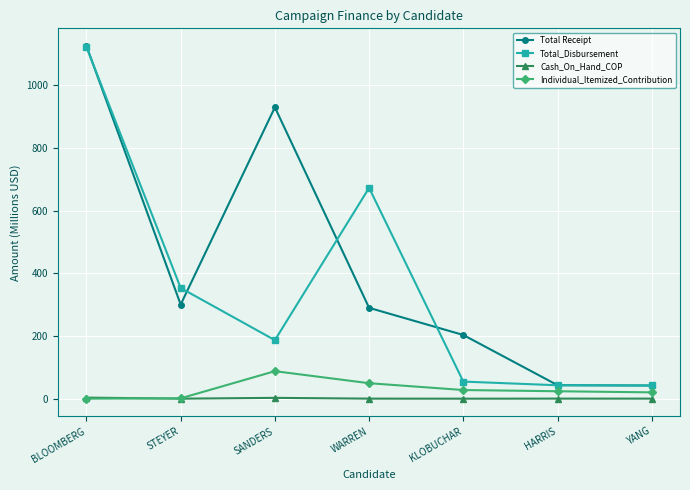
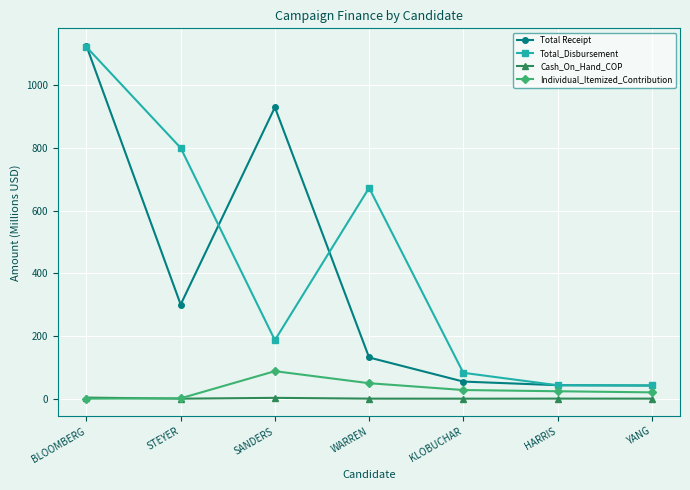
  {
    "Total Receipt": {
      "STEYER": 300,
      "SANDERS": 930,
-     "WARREN": 290,
-     "KLOBUCHAR": 200
+     "WARREN": 130,
+     "KLOBUCHAR": 50
    },
    "Total_Disbursement": {
-     "STEYER": 350,
+     "STEYER": 800,
      "SANDERS": 190,
      "WARREN": 670,
-     "KLOBUCHAR": 50
+     "KLOBUCHAR": 80
    }
  }
